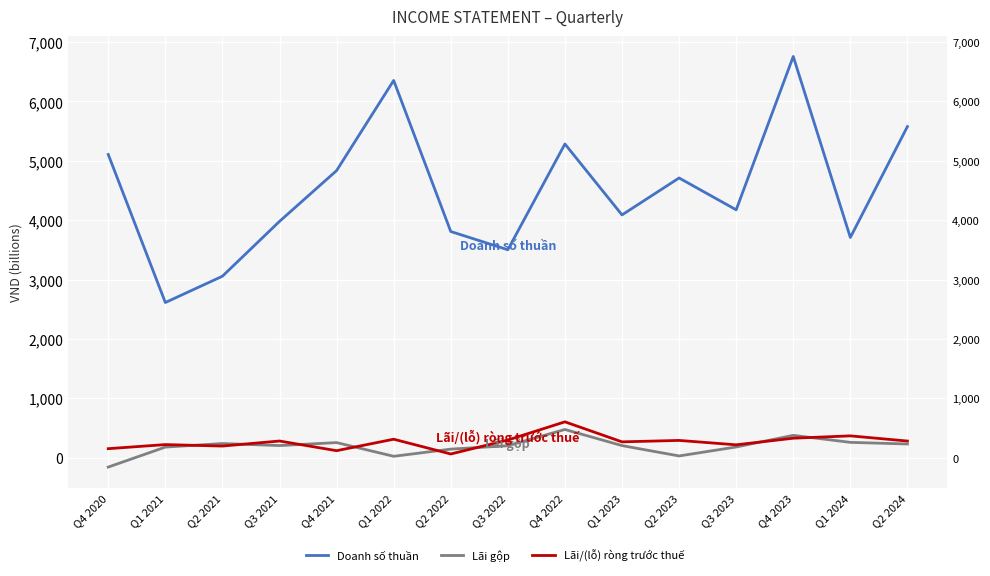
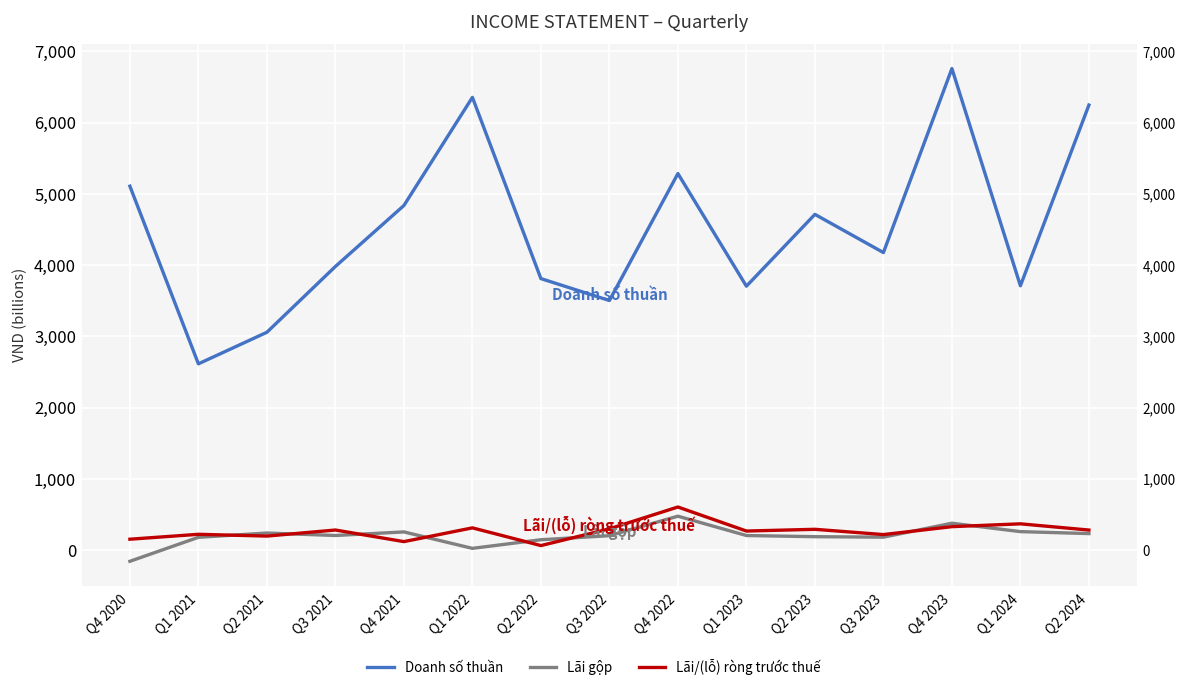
  {
    "Doanh số thuần": {
      "Q4 2020": "5,100",
      "Q1 2021": "2,600",
      "Q2 2021": "3,100",
      "Q3 2021": "4,000",
      "Q4 2021": "4,800",
      "Q1 2022": "6,400",
      "Q2 2022": "3,800",
      "Q3 2022": "3,500",
      "Q4 2022": "5,300",
-     "Q1 2023": "4,100",
+     "Q1 2023": "3,700",
      "Q2 2023": "4,700",
      "Q3 2023": "4,200",
      "Q4 2023": "6,800",
      "Q1 2024": "3,700",
-     "Q2 2024": "5,600"
+     "Q2 2024": "6,200"
    },
    "Lãi gộp": {
      "Q4 2020": "-200",
      "Q3 2021": "200",
      "Q4 2021": "300",
      "Q1 2022": "0",
      "Q2 2022": "100",
      "Q3 2022": "200",
      "Q4 2022": "500",
      "Q1 2023": "200",
-     "Q2 2023": "0",
+     "Q2 2023": "200",
      "Q4 2023": "400",
      "Q1 2024": "300",
      "Q2 2024": "200"
    },
    "Lãi/(lỗ) ròng trước thuế": {
      "Q4 2020": "200",
      "Q3 2021": "300",
      "Q4 2021": "100",
      "Q1 2022": "300",
      "Q2 2022": "100",
      "Q3 2022": "300",
      "Q4 2022": "600",
      "Q1 2023": "300",
      "Q2 2023": "300",
      "Q4 2023": "300",
      "Q1 2024": "400",
      "Q2 2024": "300"
    }
  }
